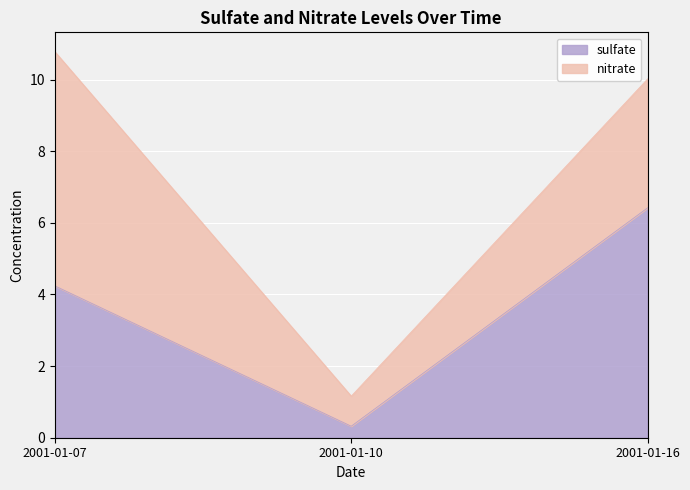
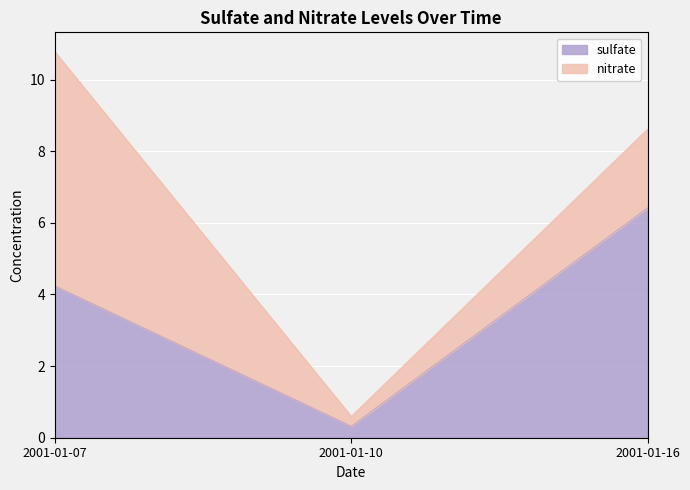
  {
    "sulfate": {
      "2001-01-07": 4.2,
      "2001-01-10": 0.3,
      "2001-01-16": 6.4
    },
    "nitrate": {
      "2001-01-07": 6.5,
-     "2001-01-10": 0.8,
-     "2001-01-16": 3.6
+     "2001-01-10": 0.3,
+     "2001-01-16": 2.2
    }
  }
